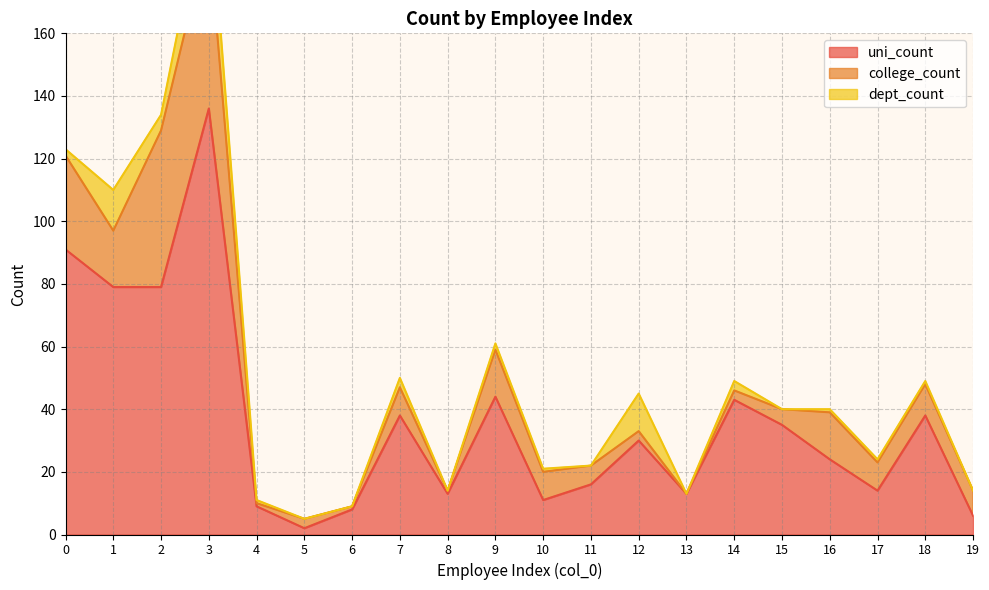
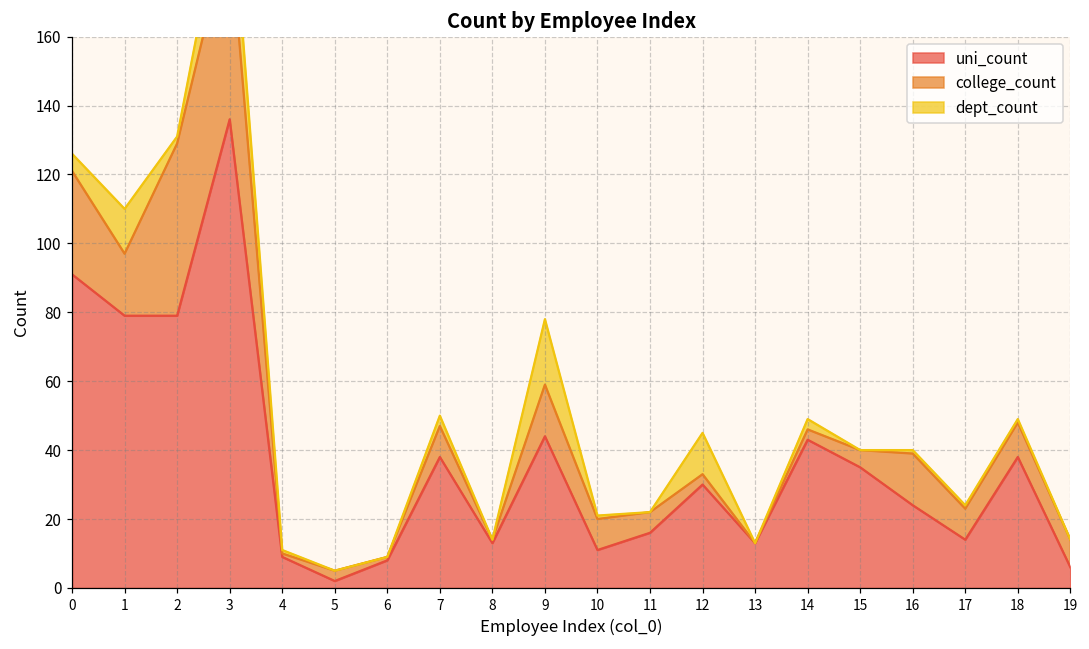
  {
    "dept_count": {
-     "0": 2,
+     "0": 5,
      "1": 13,
-     "2": 5,
+     "2": 2,
      "4": 1,
      "7": 3,
-     "9": 2,
+     "9": 19,
      "10": 1,
      "12": 12,
      "14": 3,
      "16": 1,
      "17": 1,
      "18": 1
    }
  }
